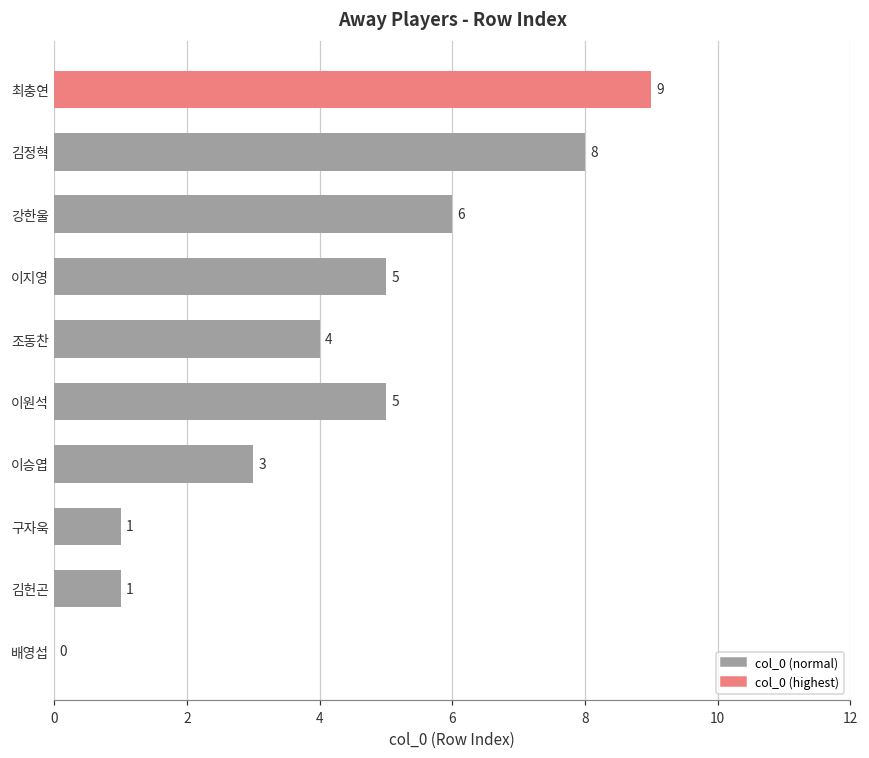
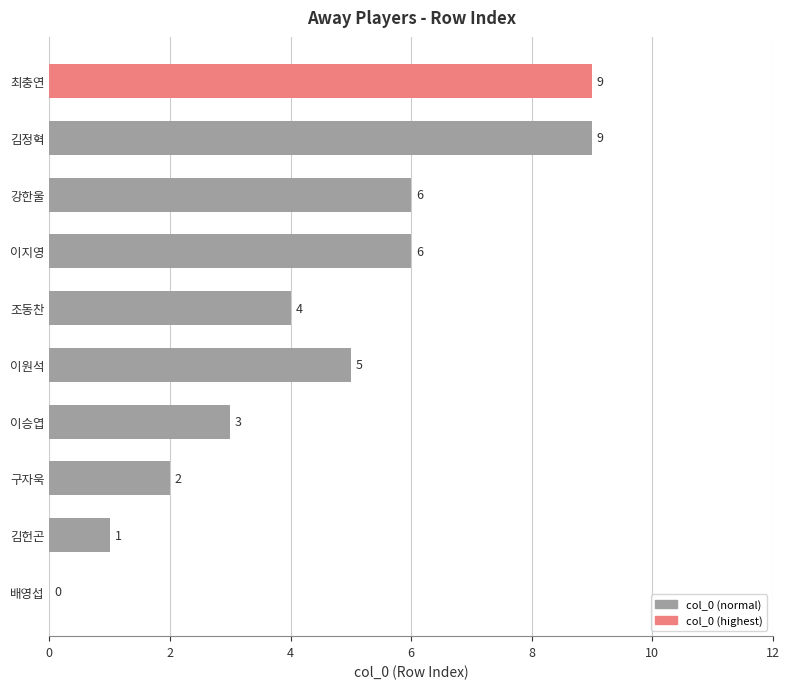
  {
    "최충연": 9,
-   "김정혁": 8,
+   "김정혁": 9,
    "강한울": 6,
-   "이지영": 5,
+   "이지영": 6,
    "조동찬": 4,
    "이원석": 5,
    "이승엽": 3,
-   "구자욱": 1,
+   "구자욱": 2,
    "김헌곤": 1,
    "배영섭": 0
  }
